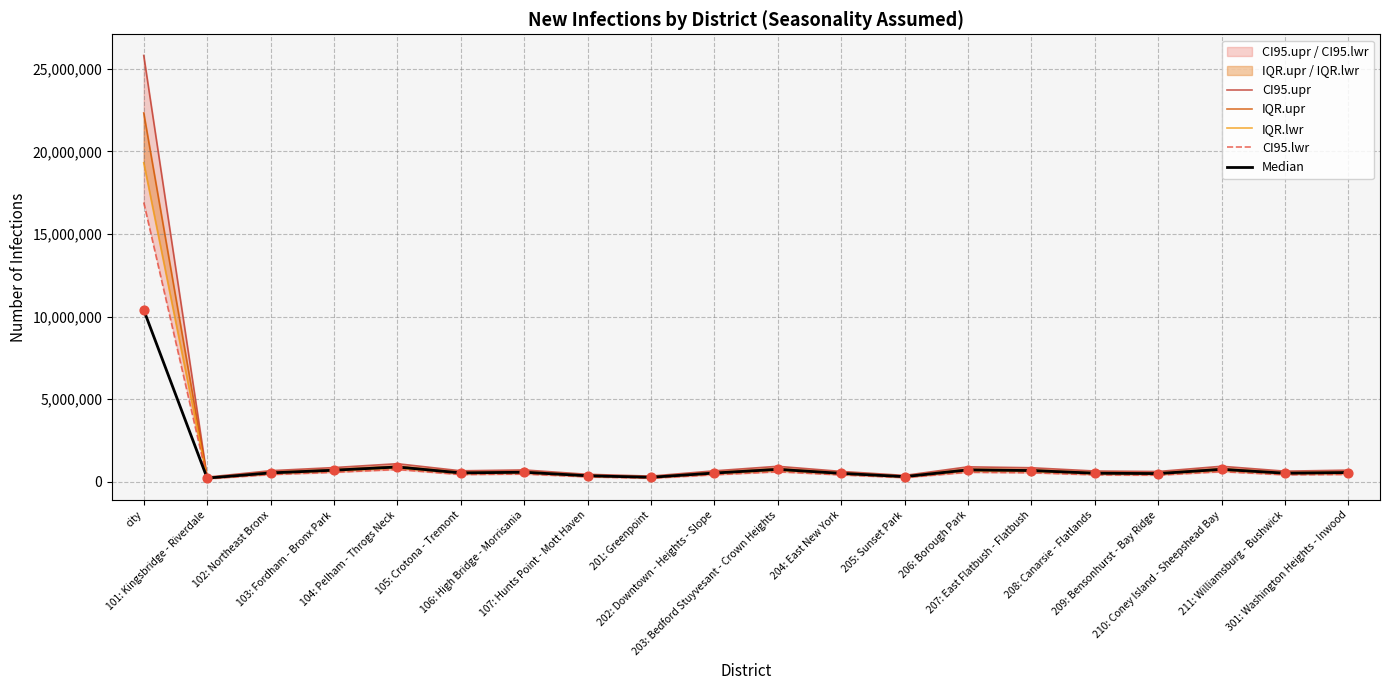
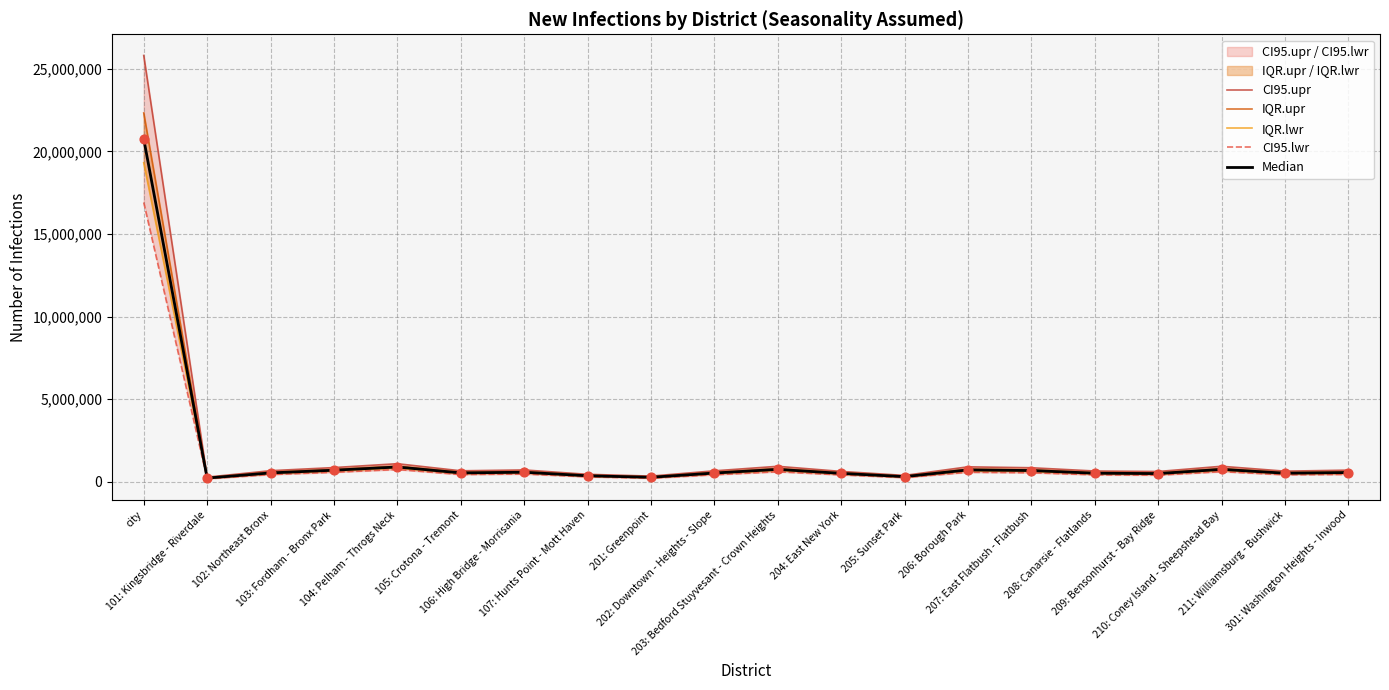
  {
    "Median": {
-     "city": "10,400,000"
+     "city": "20,800,000"
    }
  }
